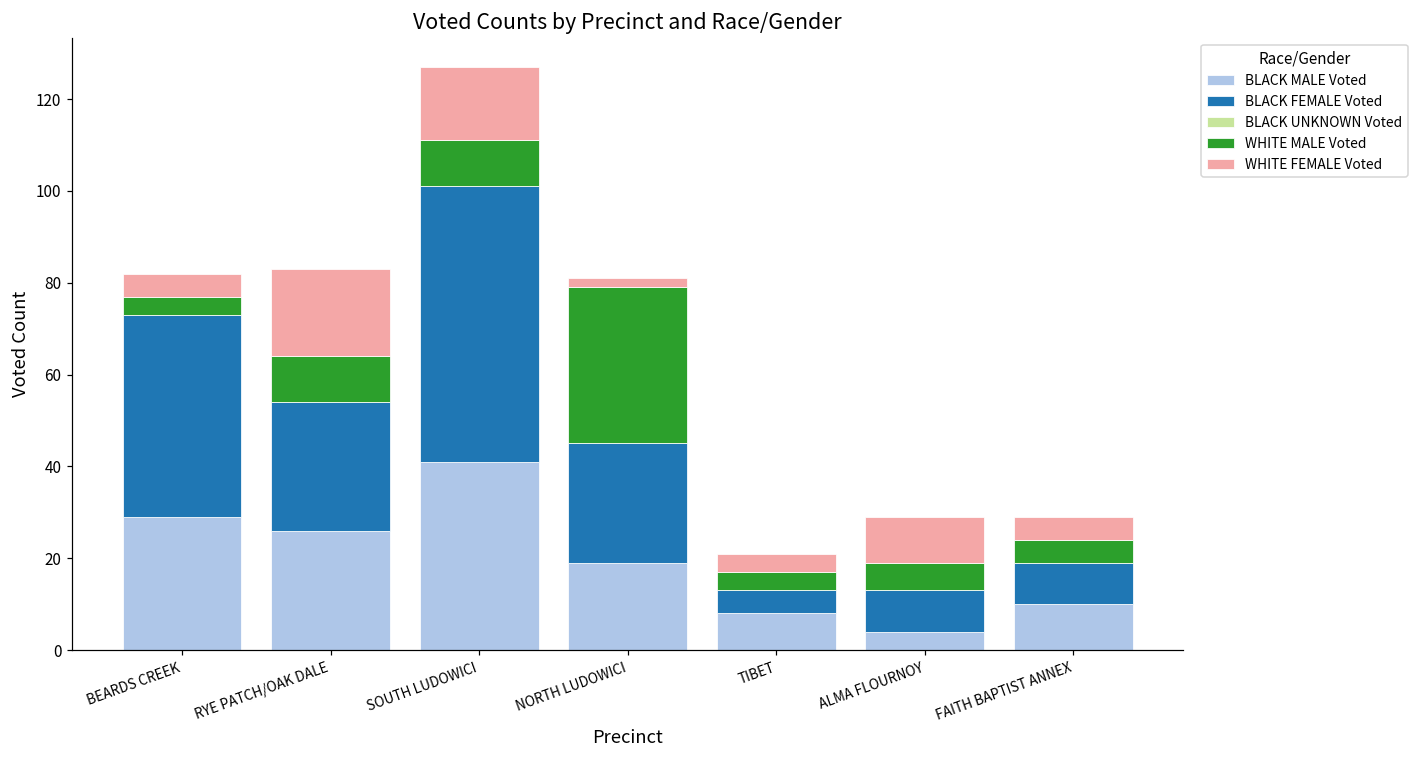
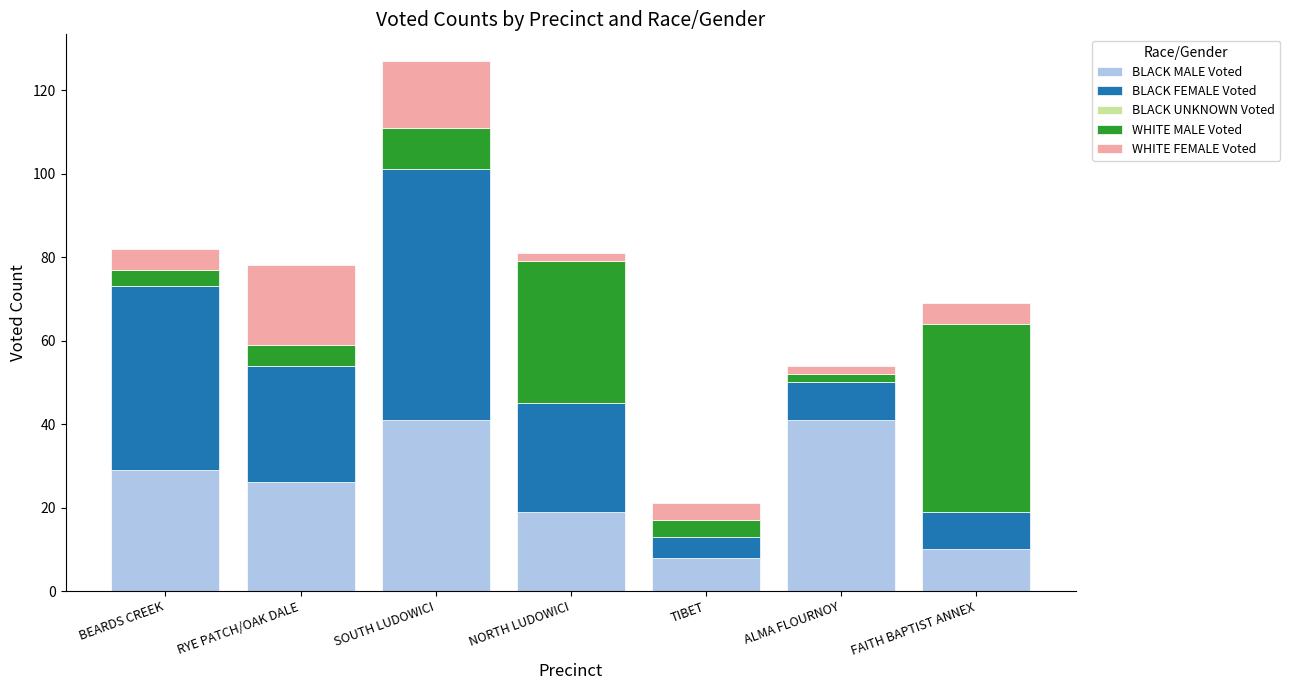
  {
    "BLACK MALE Voted": {
      "BEARDS CREEK": 29,
      "RYE PATCH/OAK DALE": 26,
      "SOUTH LUDOWICI": 41,
      "NORTH LUDOWICI": 19,
      "TIBET": 8,
-     "ALMA FLOURNOY": 4,
+     "ALMA FLOURNOY": 41,
      "FAITH BAPTIST ANNEX": 10
    },
    "WHITE MALE Voted": {
      "BEARDS CREEK": 4,
-     "RYE PATCH/OAK DALE": 10,
+     "RYE PATCH/OAK DALE": 5,
      "SOUTH LUDOWICI": 10,
      "NORTH LUDOWICI": 34,
      "TIBET": 4,
-     "ALMA FLOURNOY": 6,
-     "FAITH BAPTIST ANNEX": 5
+     "ALMA FLOURNOY": 2,
+     "FAITH BAPTIST ANNEX": 45
    },
    "WHITE FEMALE Voted": {
      "BEARDS CREEK": 5,
      "RYE PATCH/OAK DALE": 19,
      "SOUTH LUDOWICI": 16,
      "NORTH LUDOWICI": 2,
      "TIBET": 4,
-     "ALMA FLOURNOY": 10,
+     "ALMA FLOURNOY": 2,
      "FAITH BAPTIST ANNEX": 5
    }
  }
